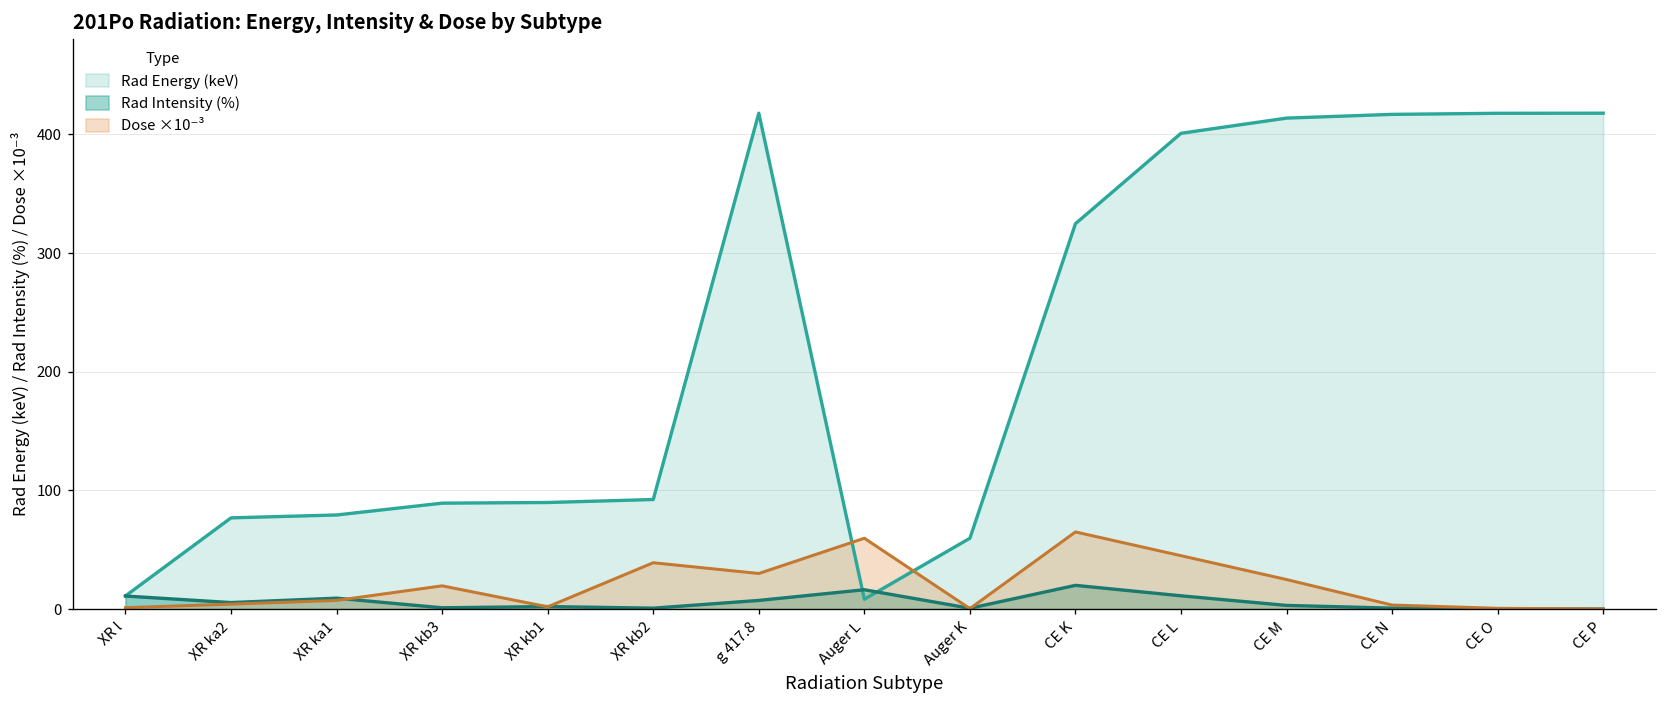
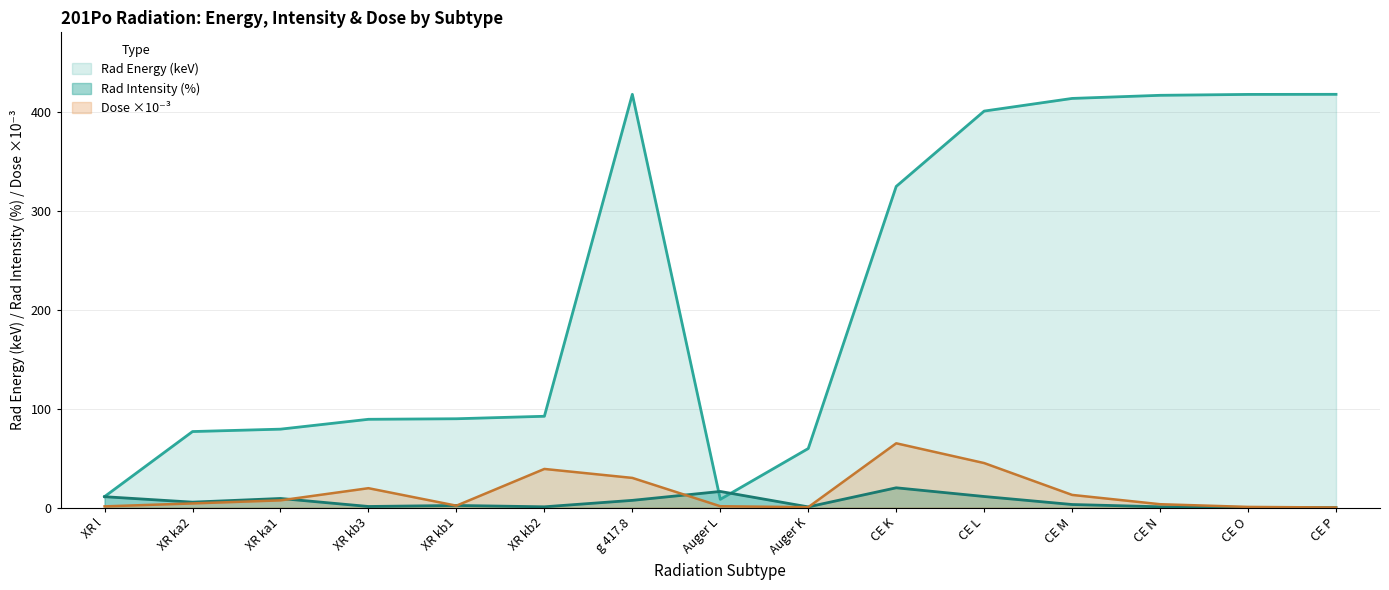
  {
    "Dose ×10⁻³": {
      "XR l": 0,
      "XR kb3": 20,
      "XR kb2": 40,
      "g 417.8": 30,
-     "Auger L": 60,
+     "Auger L": 0,
      "CE K": 70,
      "CE L": 50,
-     "CE M": 20,
+     "CE M": 10,
      "CE N": 0
    }
  }
